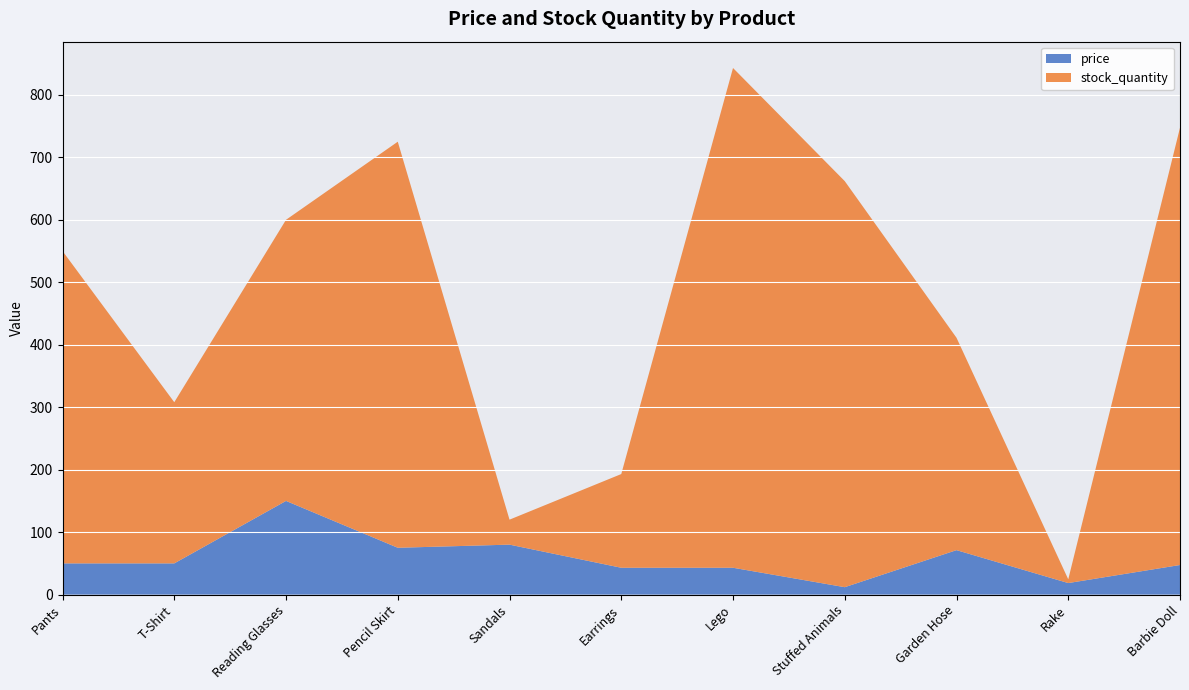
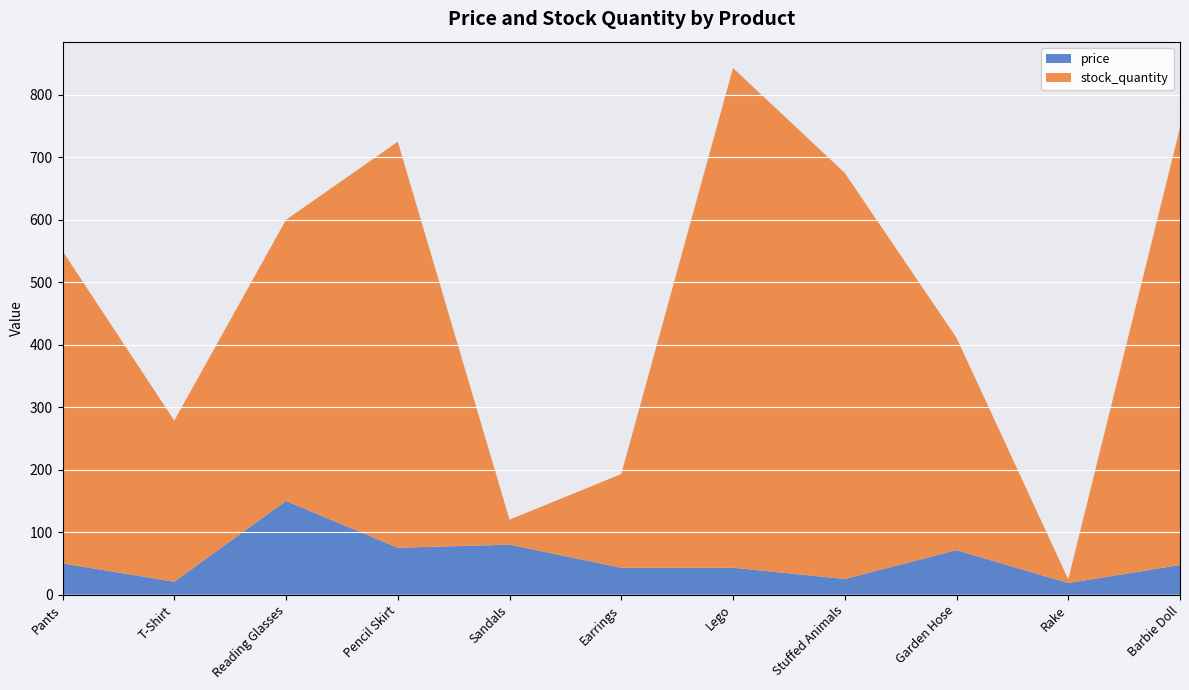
  {
    "price": {
      "Pants": 50,
-     "T-Shirt": 50,
+     "T-Shirt": 20,
      "Reading Glasses": 150,
      "Pencil Skirt": 80,
      "Sandals": 80,
      "Earrings": 40,
      "Lego": 40,
-     "Stuffed Animals": 10,
+     "Stuffed Animals": 30,
      "Garden Hose": 70,
      "Rake": 20,
      "Barbie Doll": 50
    },
    "stock_quantity": {
      "Pants": 500,
      "T-Shirt": 260,
      "Reading Glasses": 450,
      "Pencil Skirt": 650,
      "Sandals": 40,
      "Earrings": 150,
      "Lego": 800,
      "Stuffed Animals": 650,
      "Garden Hose": 340,
      "Rake": 10,
      "Barbie Doll": 700
    }
  }
